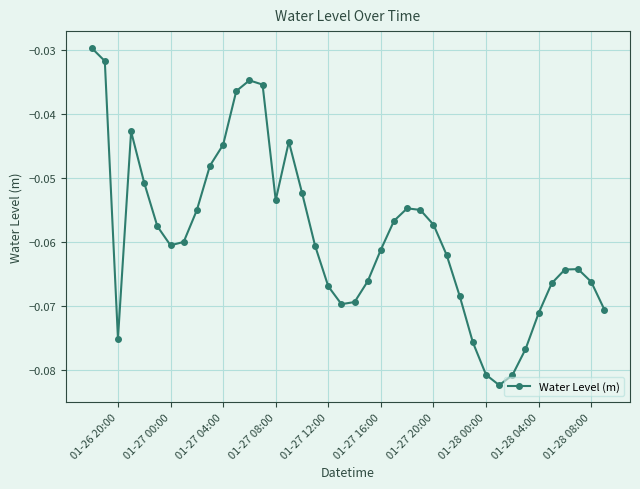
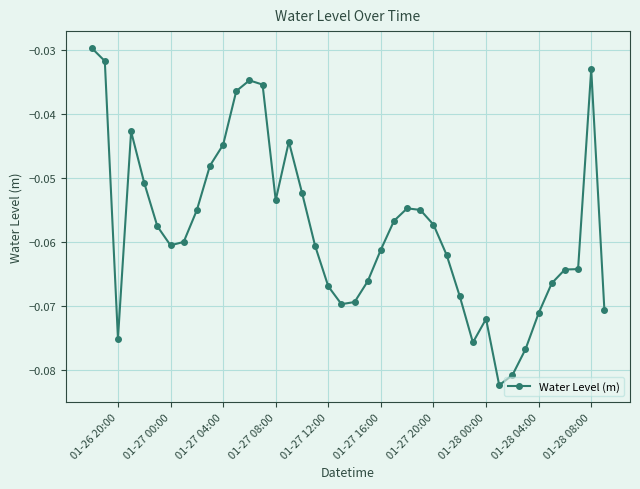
  {
    "01-26 20:00": -0.075,
    "01-27 00:00": -0.061,
    "01-27 04:00": -0.045,
    "01-27 08:00": -0.053,
    "01-27 12:00": -0.067,
    "01-27 16:00": -0.061,
    "01-27 20:00": -0.057,
-   "01-28 00:00": -0.081,
+   "01-28 00:00": -0.072,
    "01-28 04:00": -0.071,
-   "01-28 08:00": -0.066
+   "01-28 08:00": -0.033
  }
